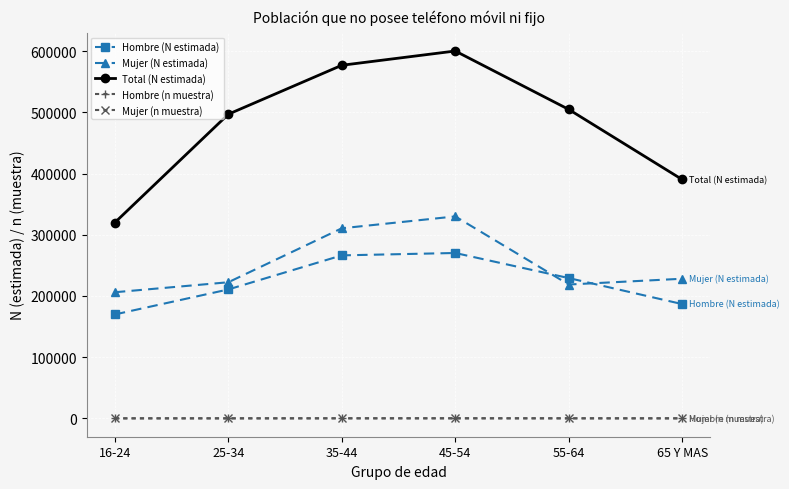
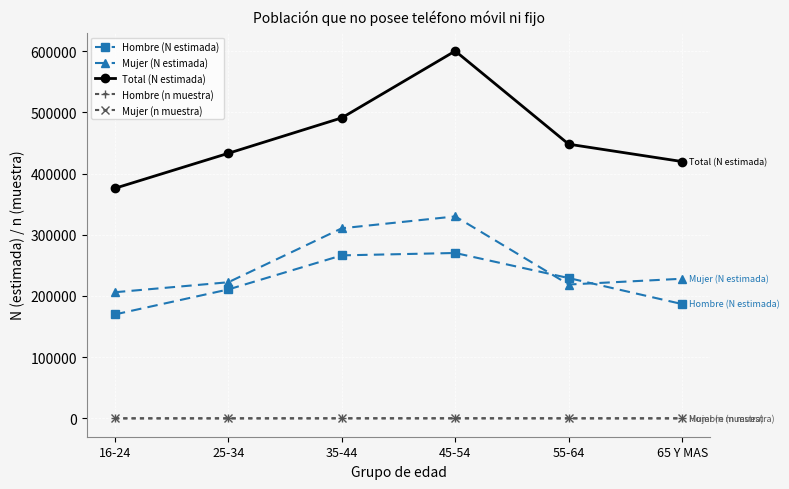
  {
    "Total (N estimada)": {
-     "16-24": 320000,
-     "25-34": 500000,
-     "35-44": 580000,
+     "16-24": 380000,
+     "25-34": 430000,
+     "35-44": 490000,
      "45-54": 600000,
-     "55-64": 500000,
-     "65 Y MAS": 390000
+     "55-64": 450000,
+     "65 Y MAS": 420000
    },
    "Mujer (n muestra)": {
      "16-24": 0,
      "25-34": 0,
      "35-44": 0,
      "45-54": 0,
      "55-64": 0,
      "65 Y MAS": 0
    }
  }
